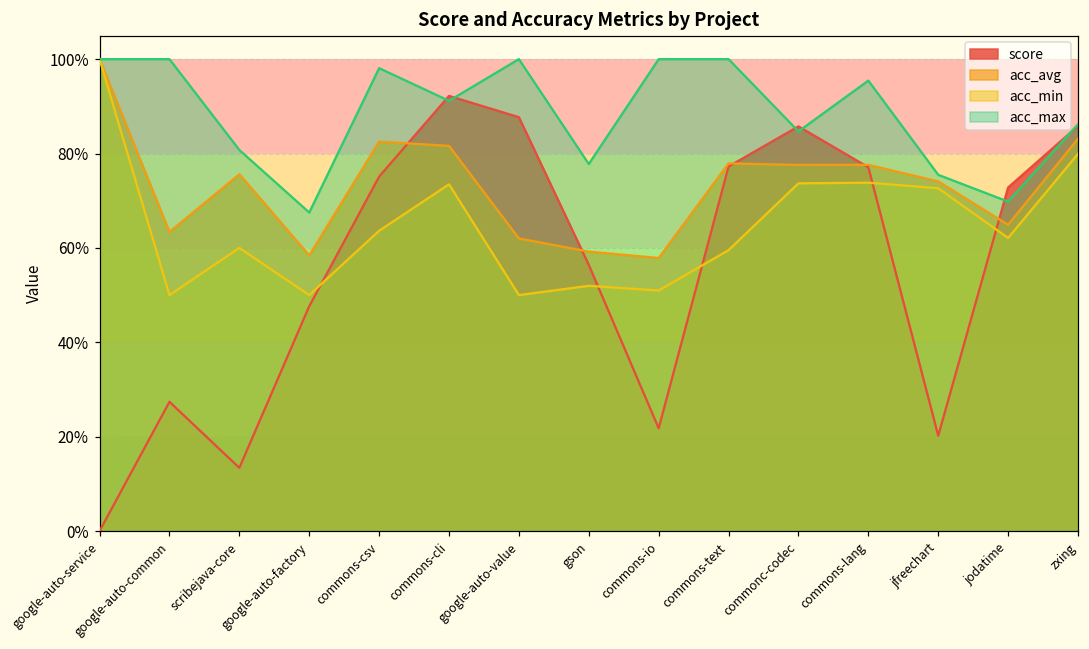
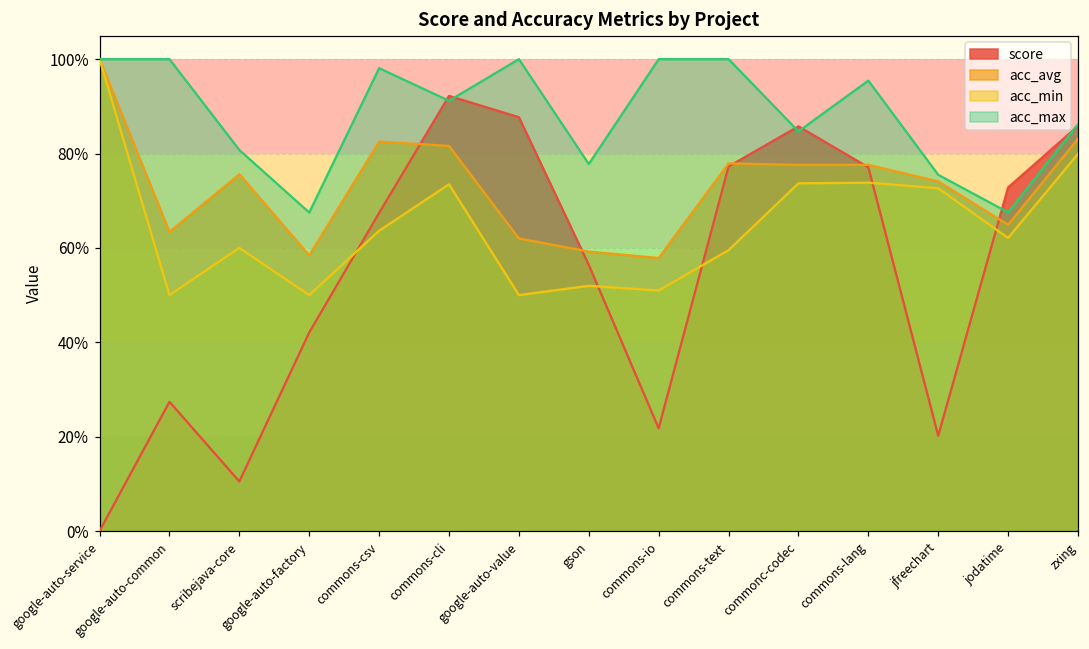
  {
    "score": {
      "google-auto-service": "0%",
      "google-auto-common": "27%",
-     "scribejava-core": "13%",
-     "google-auto-factory": "48%",
-     "commons-csv": "75%",
+     "scribejava-core": "11%",
+     "google-auto-factory": "42%",
+     "commons-csv": "67%",
      "commons-cli": "92%",
      "google-auto-value": "88%",
      "gson": "56%",
      "commons-io": "22%",
      "commons-text": "77%",
      "commonc-codec": "86%",
      "jfreechart": "20%",
      "jodatime": "73%"
    },
    "acc_max": {
      "google-auto-common": "100%",
      "scribejava-core": "81%",
      "google-auto-factory": "68%",
      "commons-csv": "98%",
      "commons-cli": "91%",
      "google-auto-value": "100%",
      "gson": "78%",
      "commons-io": "100%",
      "commons-text": "100%",
      "commonc-codec": "85%",
      "commons-lang": "95%",
      "jfreechart": "75%",
-     "jodatime": "70%"
+     "jodatime": "68%"
    }
  }
